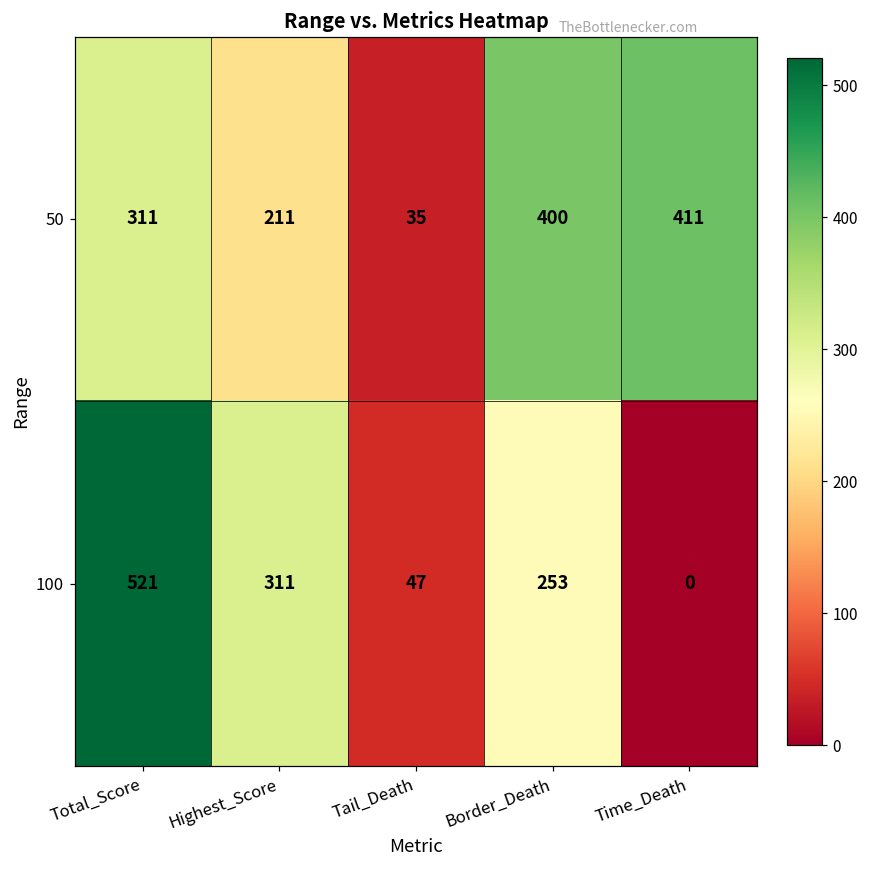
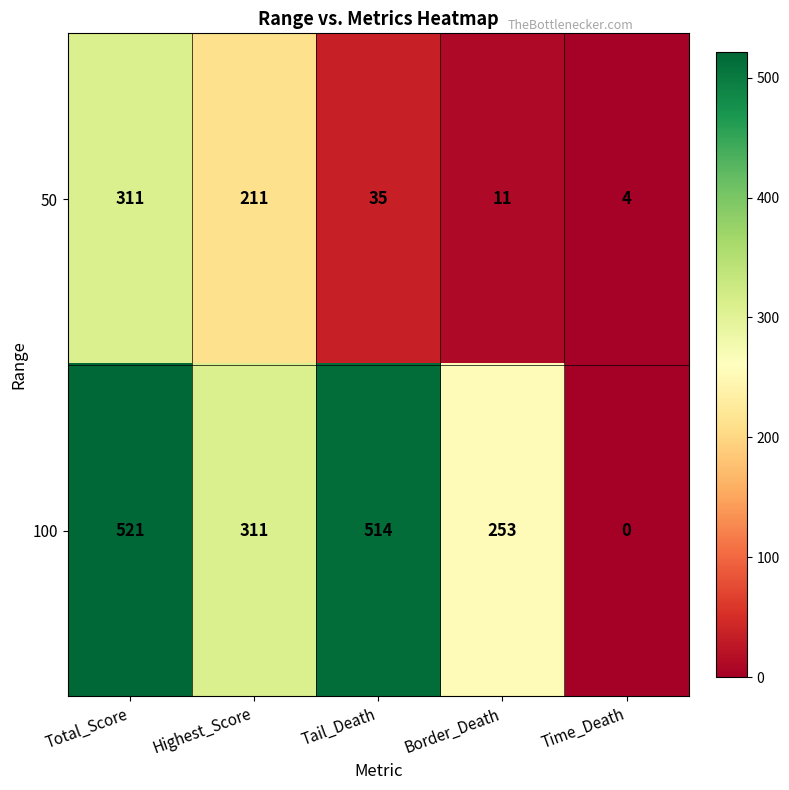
  {
    "50": {
      "Total_Score": 311,
      "Highest_Score": 211,
      "Tail_Death": 35,
-     "Border_Death": 400,
-     "Time_Death": 411
+     "Border_Death": 11,
+     "Time_Death": 4
    },
    "100": {
      "Total_Score": 521,
      "Highest_Score": 311,
-     "Tail_Death": 47,
+     "Tail_Death": 514,
      "Border_Death": 253,
      "Time_Death": 0
    }
  }
